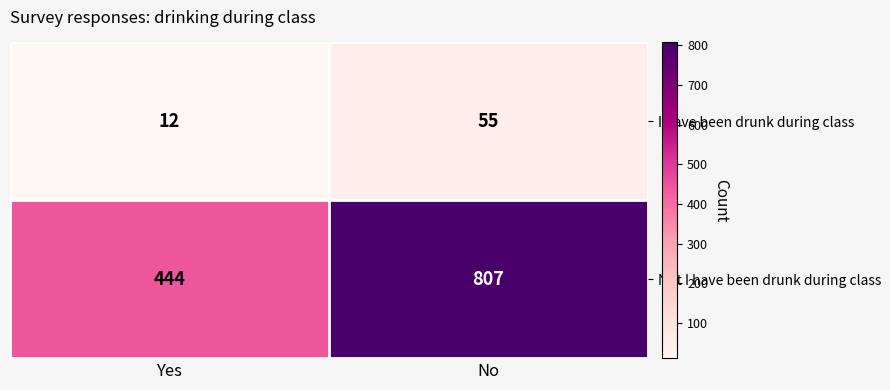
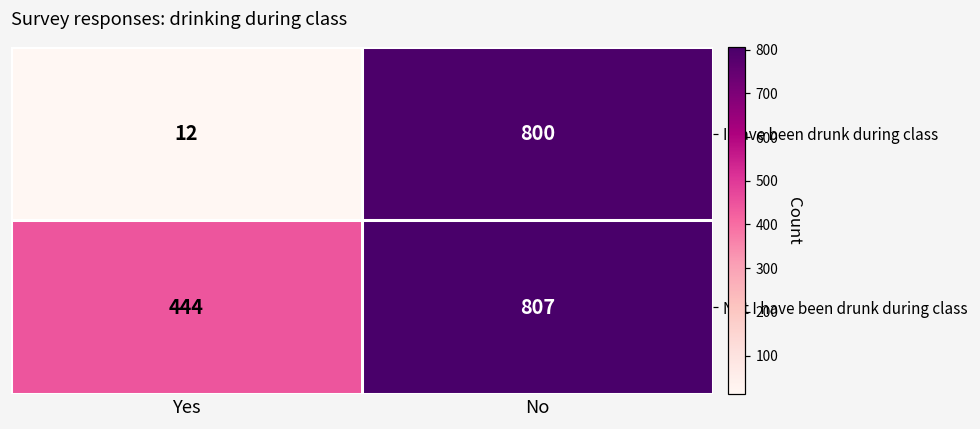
  {
    "I have been drunk during class": {
      "Yes": 12,
-     "No": 55
+     "No": 800
    },
    "Not I have been drunk during class": {
      "Yes": 444,
      "No": 807
    }
  }
